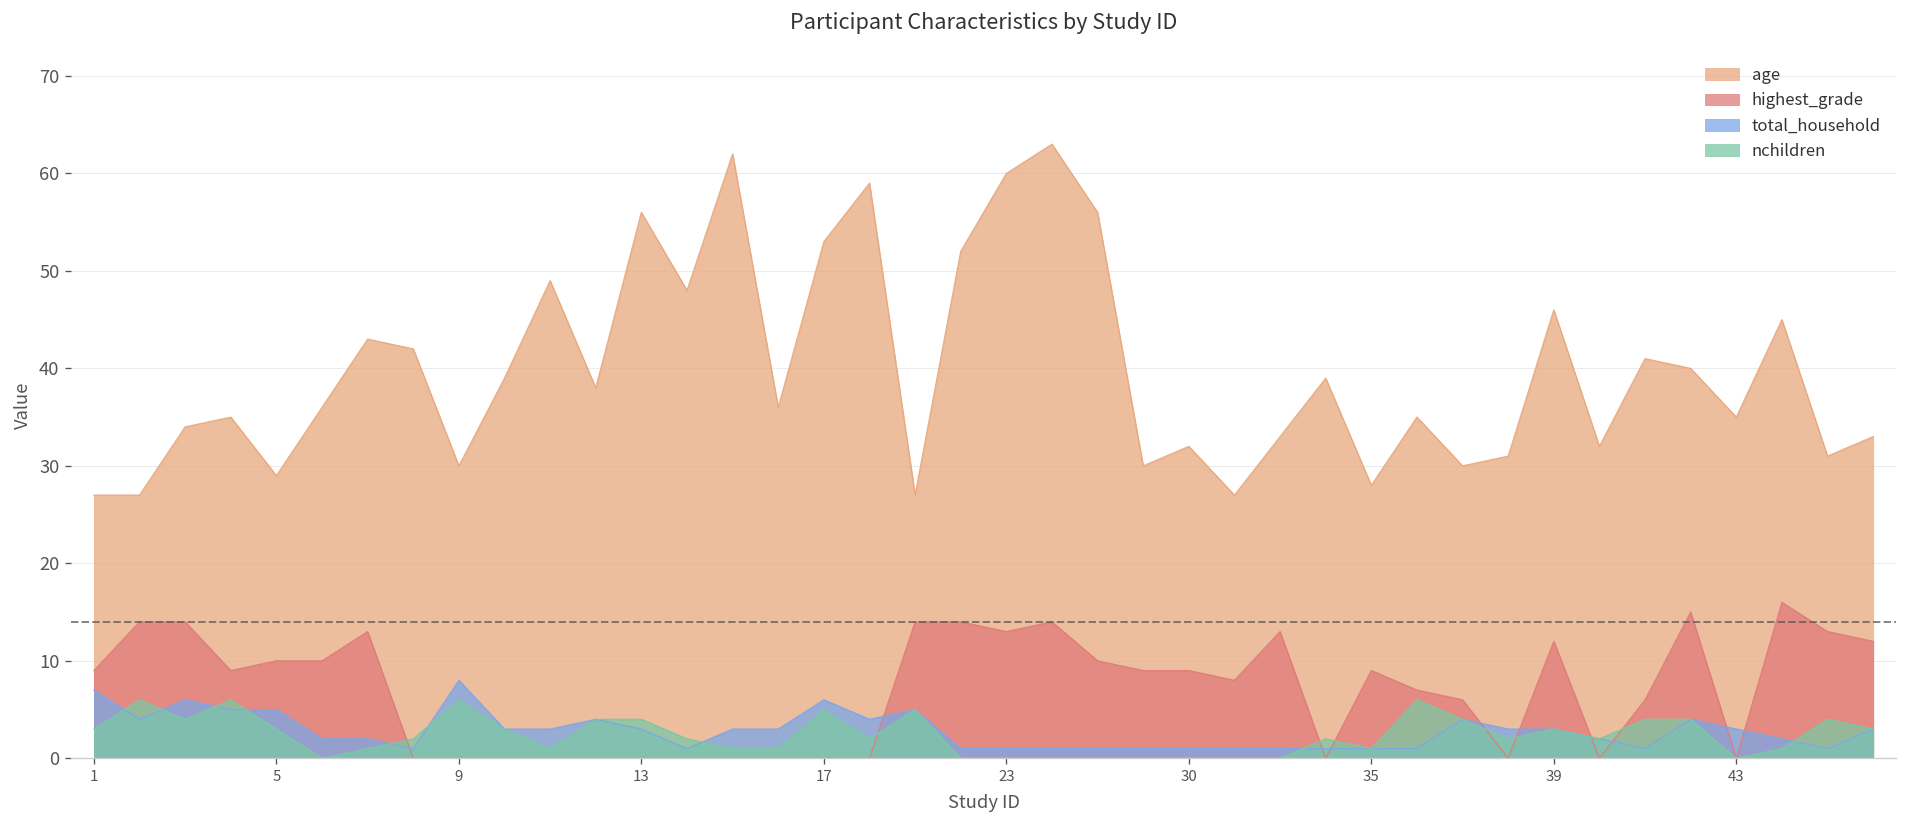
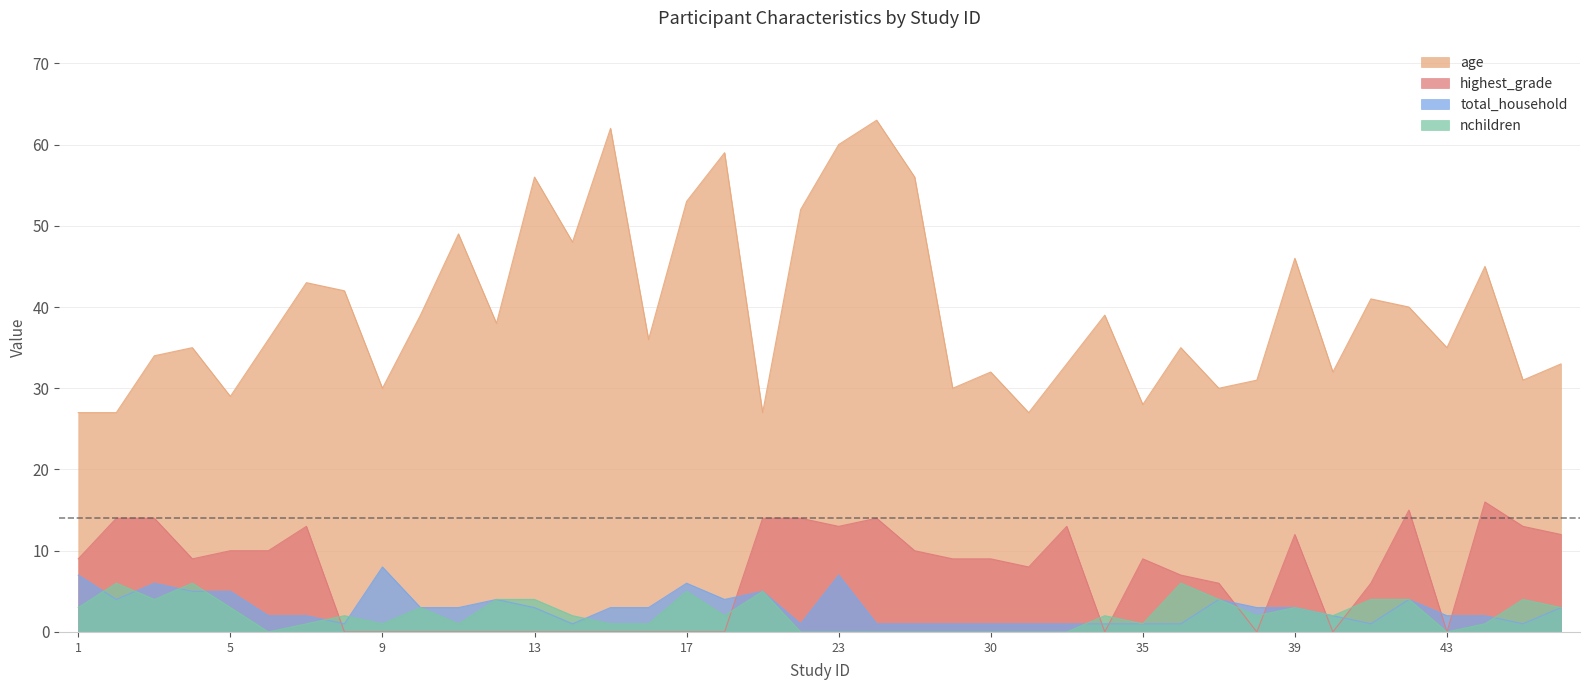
  {
    "total_household": {
      "1": 7,
      "5": 5,
      "9": 8,
      "13": 3,
      "17": 6,
-     "23": 1,
+     "23": 7,
      "30": 1,
-     "43": 3
+     "43": 2
    },
    "nchildren": {
      "1": 3,
      "5": 3,
-     "9": 6,
+     "9": 1,
      "13": 4,
      "17": 5,
      "23": 0,
      "30": 0
    }
  }
